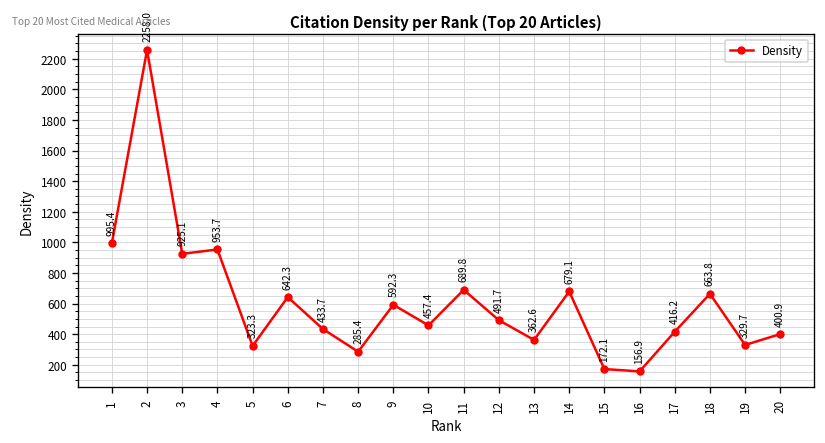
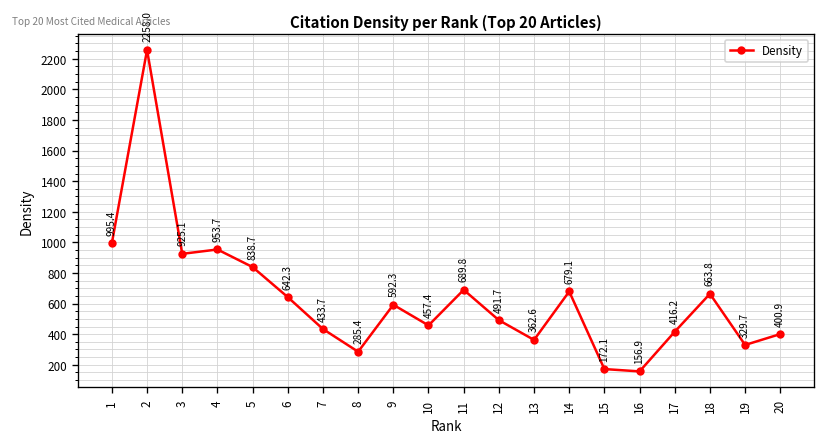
  {
    "1": 995.4,
    "2": 2258.0,
    "3": 925.1,
    "4": 953.7,
-   "5": 323.3,
+   "5": 838.7,
    "6": 642.3,
    "7": 433.7,
    "8": 285.4,
    "9": 592.3,
    "10": 457.4,
    "11": 689.8,
    "12": 491.7,
    "13": 362.6,
    "14": 679.1,
    "15": 172.1,
    "16": 156.9,
    "17": 416.2,
    "18": 663.8,
    "19": 329.7,
    "20": 400.9
  }
